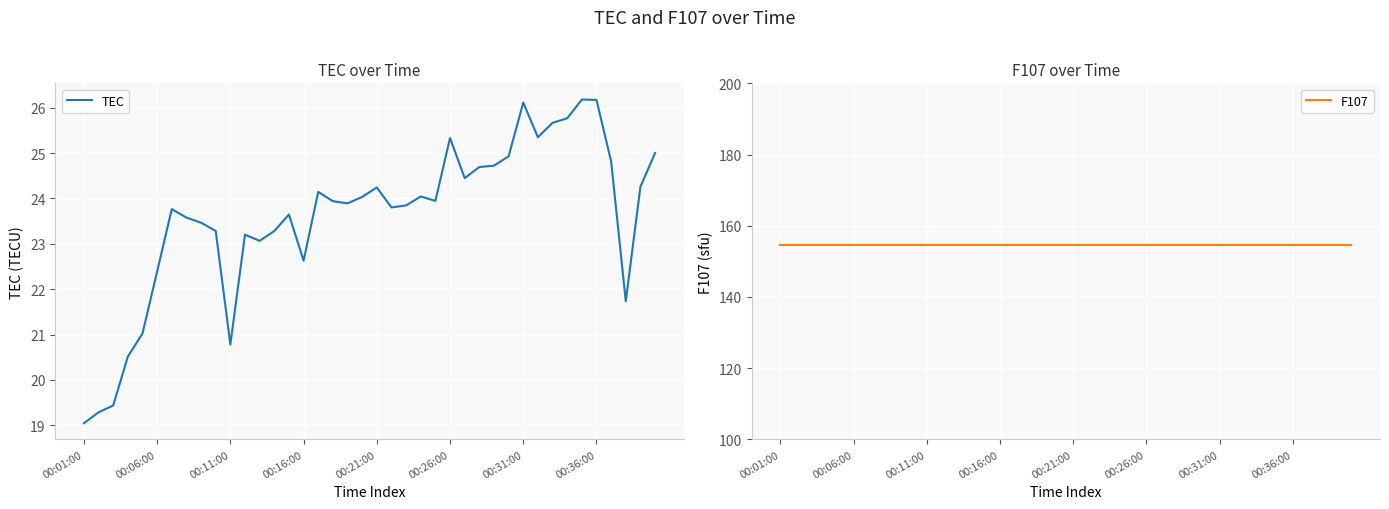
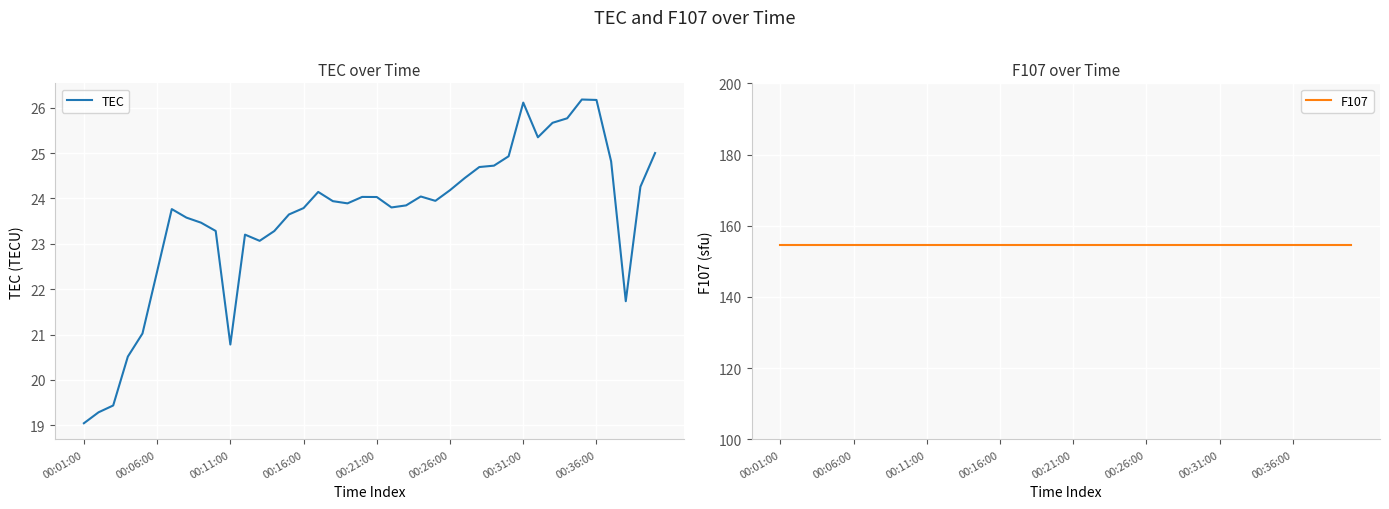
  {
    "TEC over Time": {
      "00:01:00": 19.0,
      "00:06:00": 22.4,
      "00:11:00": 20.8,
-     "00:16:00": 22.6,
-     "00:21:00": 24.2,
-     "00:26:00": 25.3,
+     "00:16:00": 23.8,
+     "00:21:00": 24.0,
+     "00:26:00": 24.2,
      "00:31:00": 26.1,
      "00:36:00": 26.2
    },
    "F107 over Time": {
      "00:01:00": 155,
      "00:06:00": 155,
      "00:11:00": 155,
      "00:16:00": 155,
      "00:21:00": 155,
      "00:26:00": 155,
      "00:31:00": 155,
      "00:36:00": 155
    }
  }
